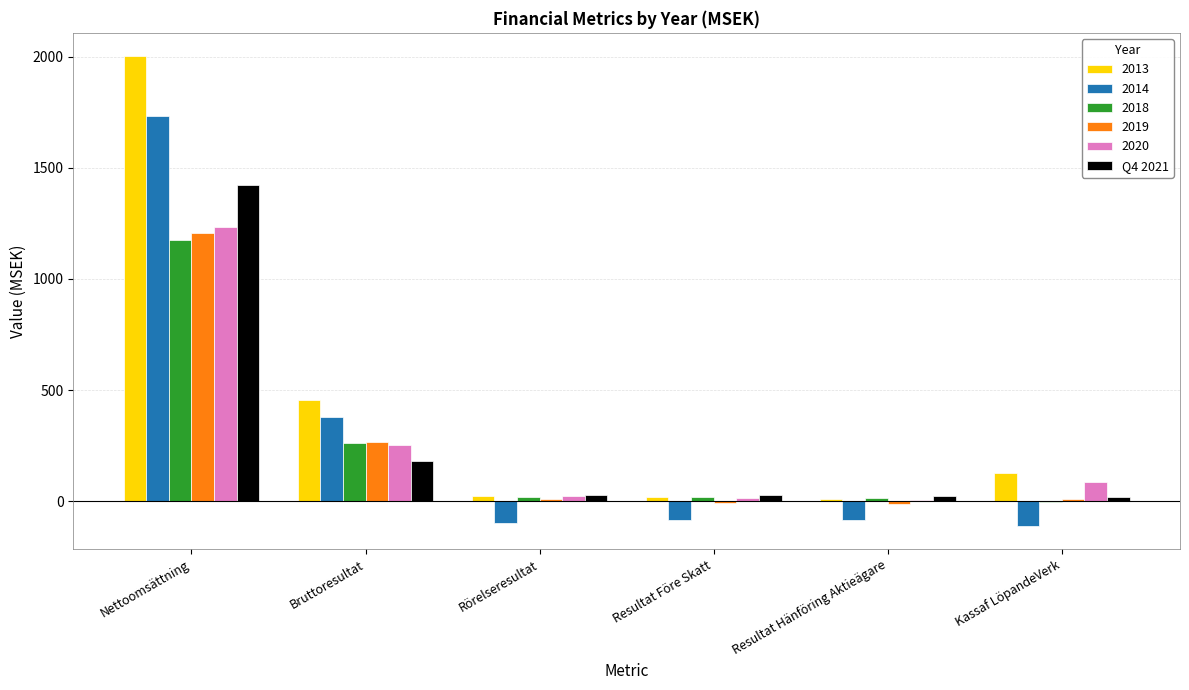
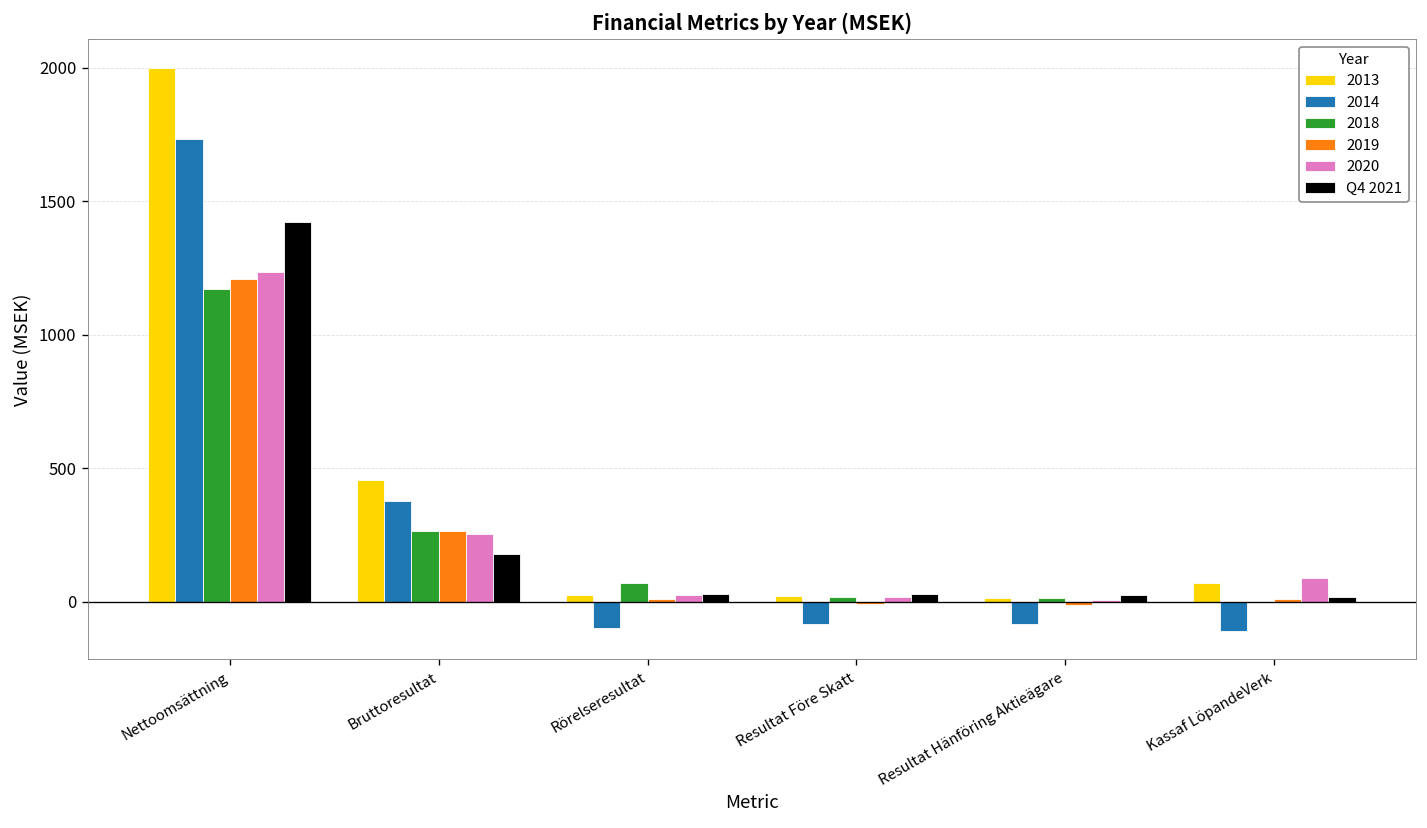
  {
    "2013": {
      "Nettoomsättning": 2000,
      "Bruttoresultat": 460,
      "Rörelseresultat": 20,
      "Resultat Före Skatt": 20,
      "Resultat Hänföring Aktieägare": 10,
-     "Kassaf LöpandeVerk": 130
+     "Kassaf LöpandeVerk": 70
    },
    "2014": {
      "Nettoomsättning": 1730,
      "Bruttoresultat": 380,
      "Rörelseresultat": -100,
      "Resultat Före Skatt": -80,
      "Resultat Hänföring Aktieägare": -80,
      "Kassaf LöpandeVerk": -110
    },
    "2018": {
      "Nettoomsättning": 1170,
      "Bruttoresultat": 260,
-     "Rörelseresultat": 20,
+     "Rörelseresultat": 70,
      "Resultat Före Skatt": 20,
      "Resultat Hänföring Aktieägare": 20
    },
    "2019": {
      "Nettoomsättning": 1210,
      "Bruttoresultat": 260,
      "Resultat Hänföring Aktieägare": -10
    },
    "2020": {
      "Nettoomsättning": 1240,
      "Bruttoresultat": 250,
      "Rörelseresultat": 20,
      "Resultat Före Skatt": 20,
      "Kassaf LöpandeVerk": 90
    },
    "Q4 2021": {
      "Nettoomsättning": 1420,
      "Bruttoresultat": 180,
      "Rörelseresultat": 30,
      "Resultat Före Skatt": 30,
      "Resultat Hänföring Aktieägare": 20,
      "Kassaf LöpandeVerk": 20
    }
  }
